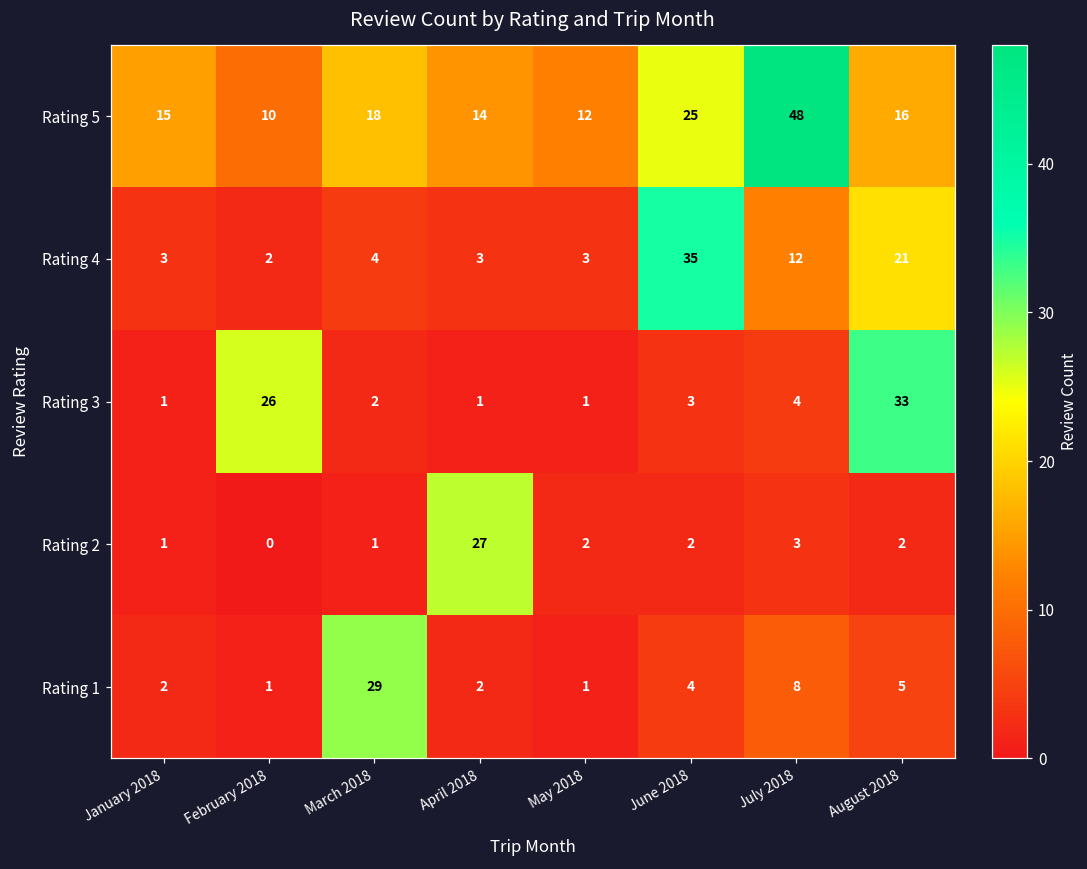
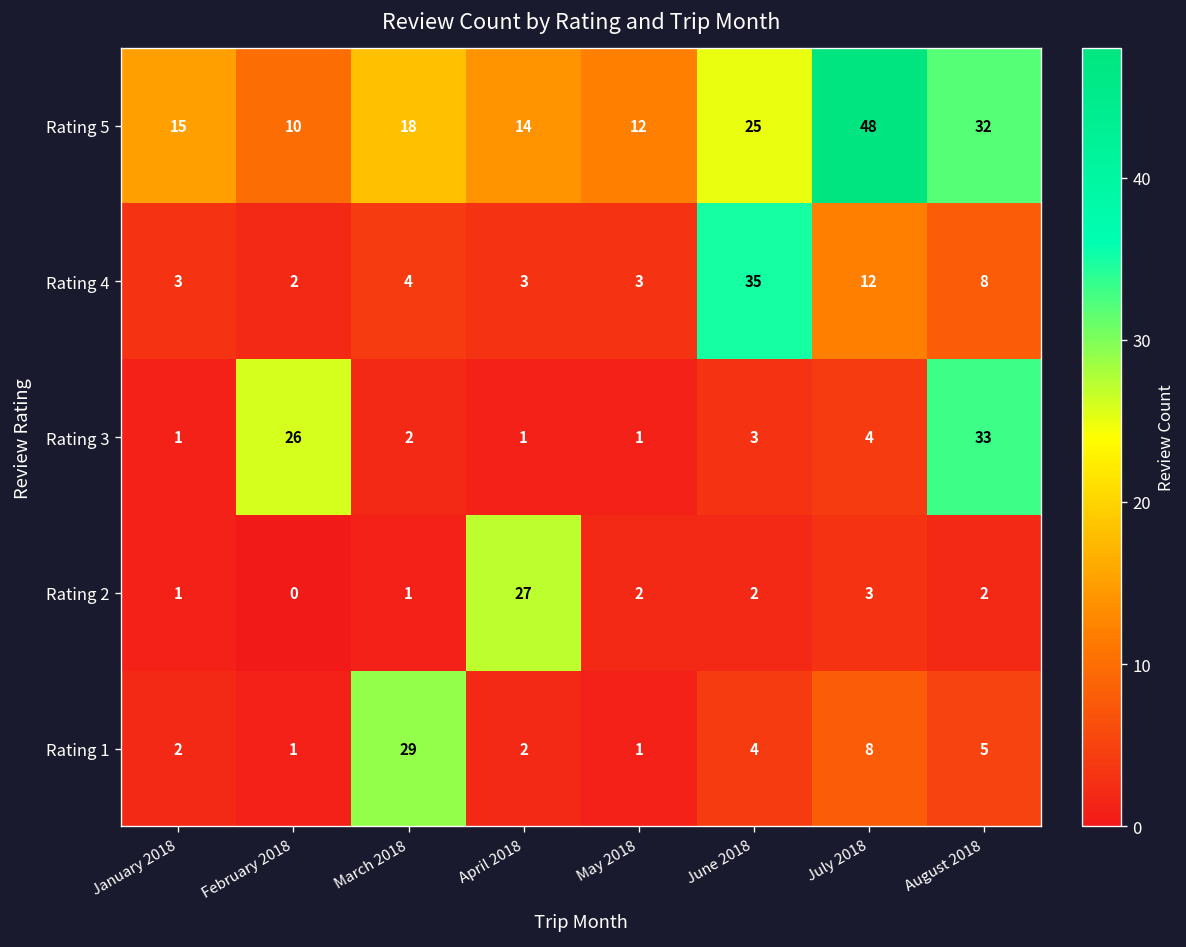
  {
    "Rating 5": {
      "January 2018": 15,
      "February 2018": 10,
      "March 2018": 18,
      "April 2018": 14,
      "May 2018": 12,
      "June 2018": 25,
      "July 2018": 48,
-     "August 2018": 16
+     "August 2018": 32
    },
    "Rating 4": {
      "January 2018": 3,
      "February 2018": 2,
      "March 2018": 4,
      "April 2018": 3,
      "May 2018": 3,
      "June 2018": 35,
      "July 2018": 12,
-     "August 2018": 21
+     "August 2018": 8
    },
    "Rating 3": {
      "January 2018": 1,
      "February 2018": 26,
      "March 2018": 2,
      "April 2018": 1,
      "May 2018": 1,
      "June 2018": 3,
      "July 2018": 4,
      "August 2018": 33
    },
    "Rating 2": {
      "January 2018": 1,
      "February 2018": 0,
      "March 2018": 1,
      "April 2018": 27,
      "May 2018": 2,
      "June 2018": 2,
      "July 2018": 3,
      "August 2018": 2
    },
    "Rating 1": {
      "January 2018": 2,
      "February 2018": 1,
      "March 2018": 29,
      "April 2018": 2,
      "May 2018": 1,
      "June 2018": 4,
      "July 2018": 8,
      "August 2018": 5
    }
  }
